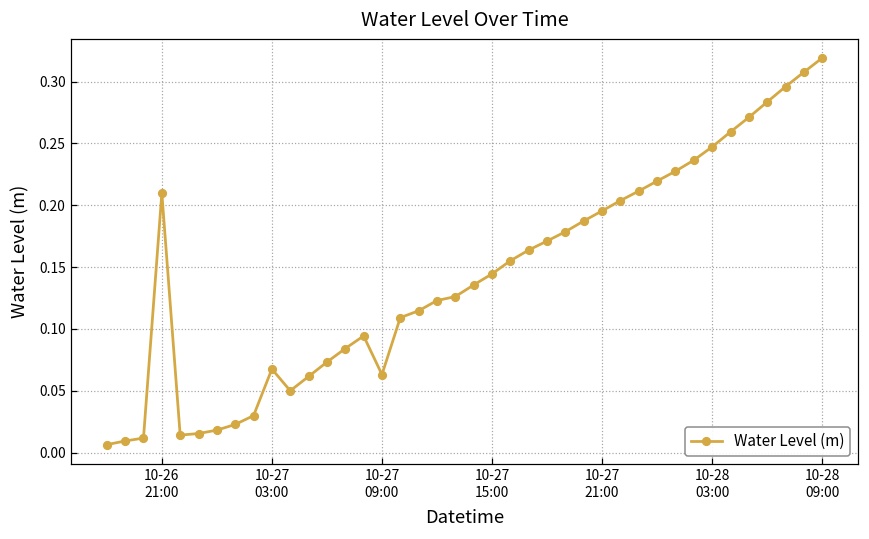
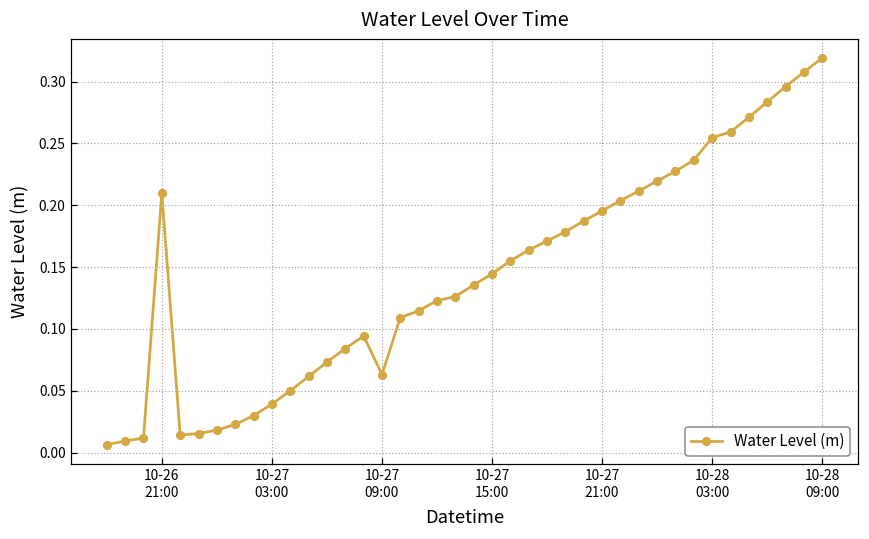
  {
    "10-26 21:00": 0.210,
-   "10-27 03:00": 0.068,
+   "10-27 03:00": 0.039,
    "10-27 09:00": 0.063,
    "10-27 15:00": 0.145,
    "10-27 21:00": 0.195,
-   "10-28 03:00": 0.247,
+   "10-28 03:00": 0.255,
    "10-28 09:00": 0.319
  }
